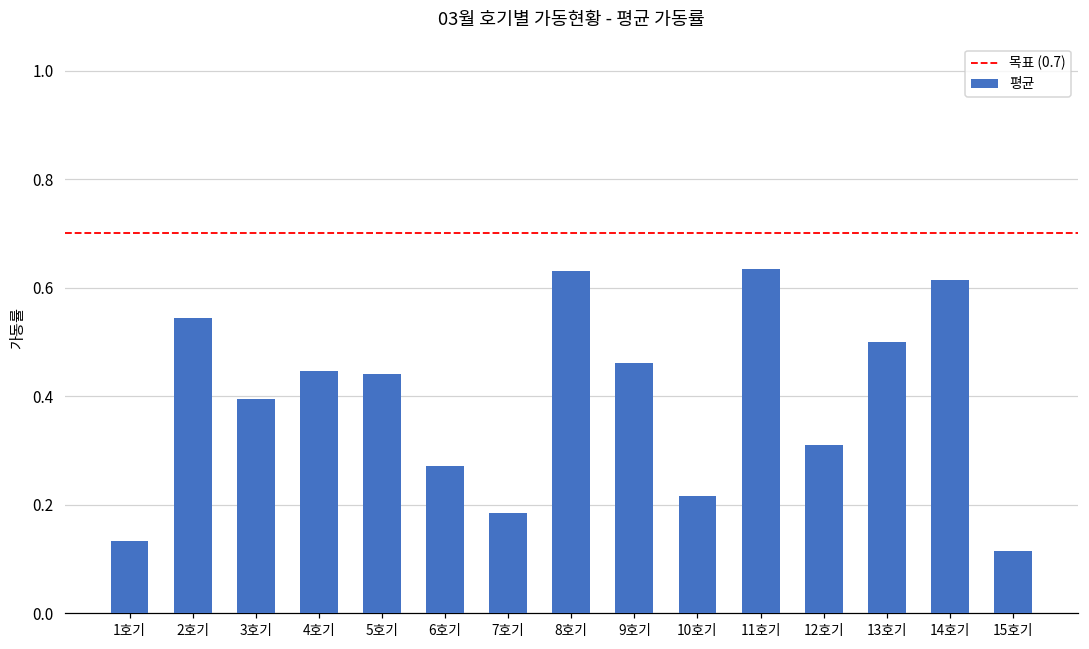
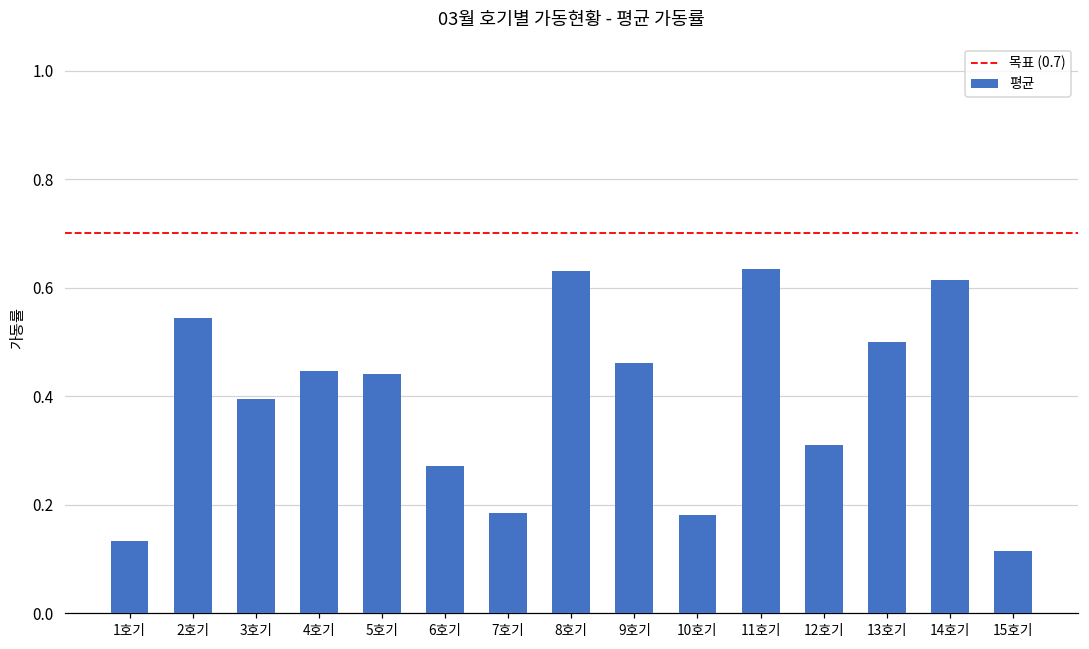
  {
    "1호기": 0.13,
    "2호기": 0.54,
    "3호기": 0.39,
    "4호기": 0.45,
    "5호기": 0.44,
    "6호기": 0.27,
    "7호기": 0.18,
    "8호기": 0.63,
    "9호기": 0.46,
-   "10호기": 0.22,
+   "10호기": 0.18,
    "11호기": 0.63,
    "12호기": 0.31,
    "13호기": 0.50,
    "14호기": 0.61,
    "15호기": 0.11
  }
